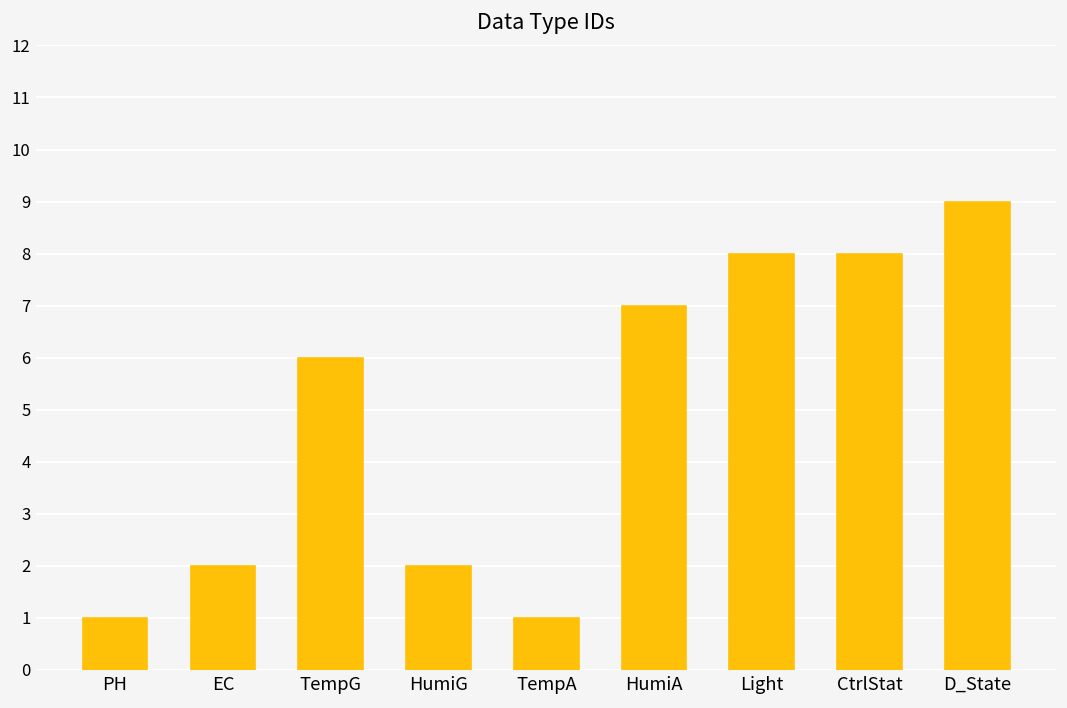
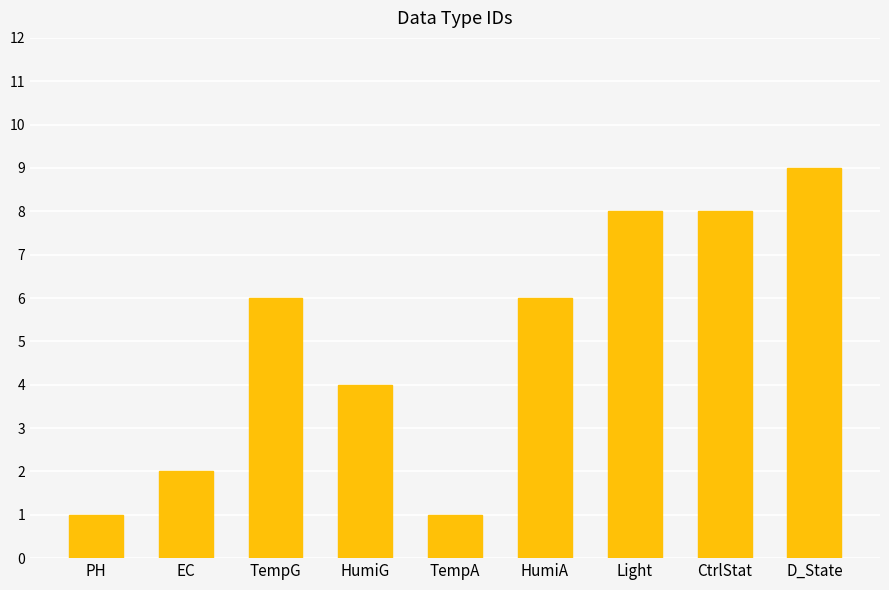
  {
    "PH": 1,
    "EC": 2,
    "TempG": 6,
-   "HumiG": 2,
+   "HumiG": 4,
    "TempA": 1,
-   "HumiA": 7,
+   "HumiA": 6,
    "Light": 8,
    "CtrlStat": 8,
    "D_State": 9
  }
